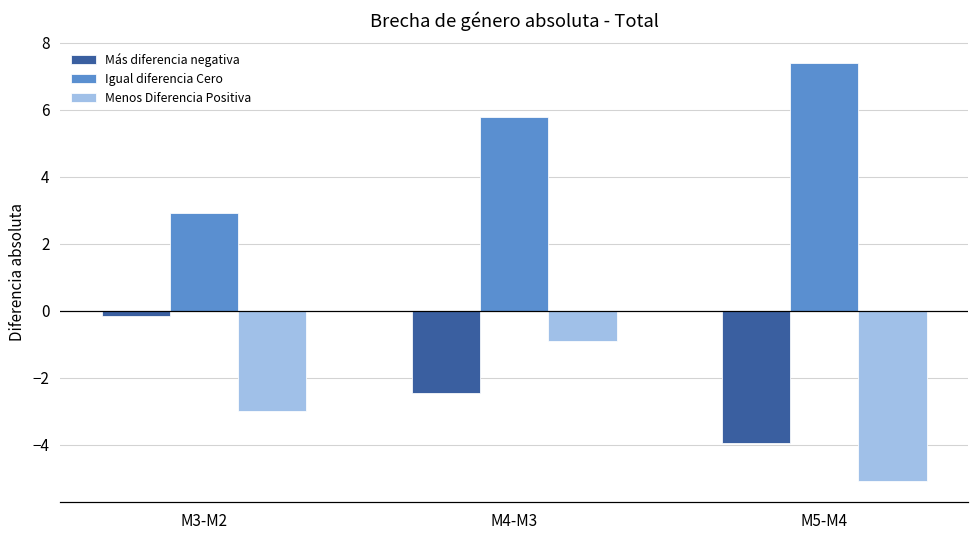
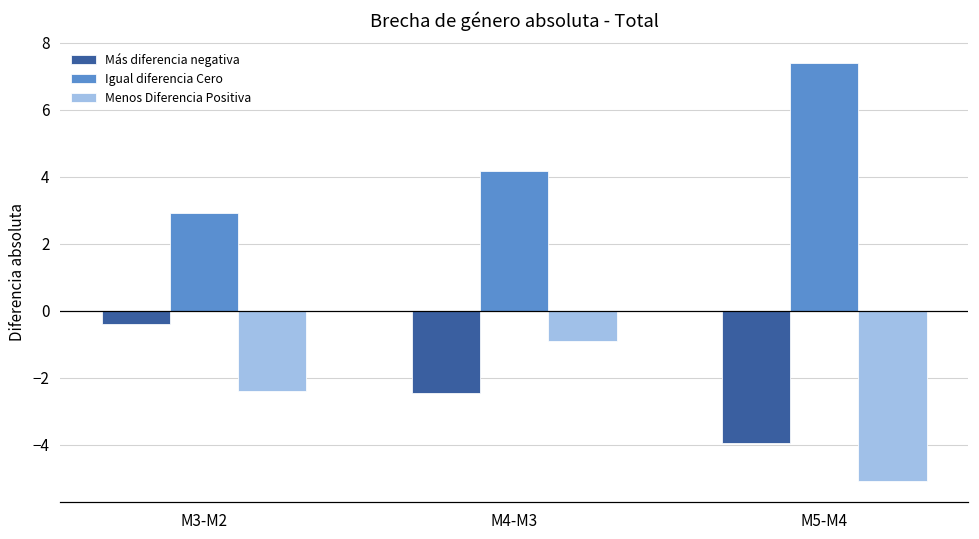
  {
    "Más diferencia negativa": {
-     "M3-M2": -0.1,
+     "M3-M2": -0.4,
      "M4-M3": -2.4,
      "M5-M4": -3.9
    },
    "Igual diferencia Cero": {
      "M3-M2": 2.9,
-     "M4-M3": 5.8,
+     "M4-M3": 4.2,
      "M5-M4": 7.4
    },
    "Menos Diferencia Positiva": {
-     "M3-M2": -3.0,
+     "M3-M2": -2.4,
      "M4-M3": -0.9,
      "M5-M4": -5.1
    }
  }
